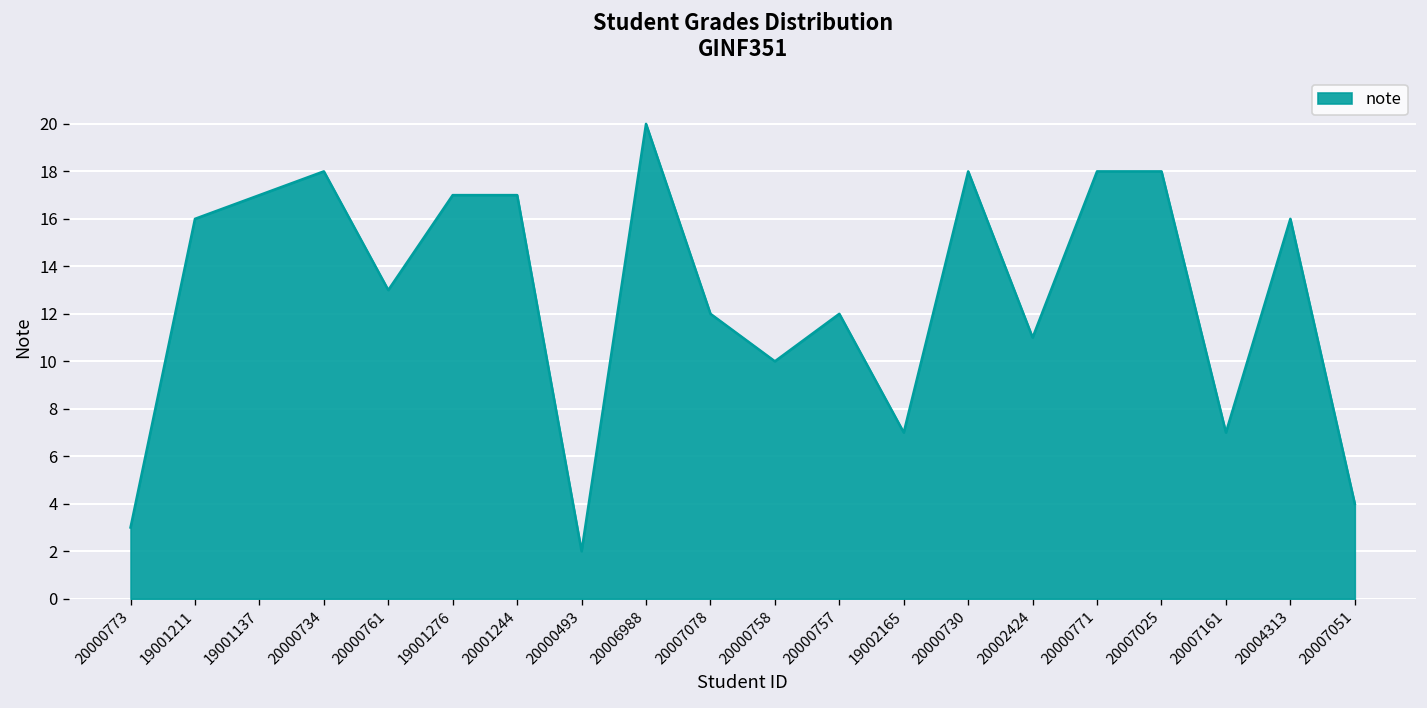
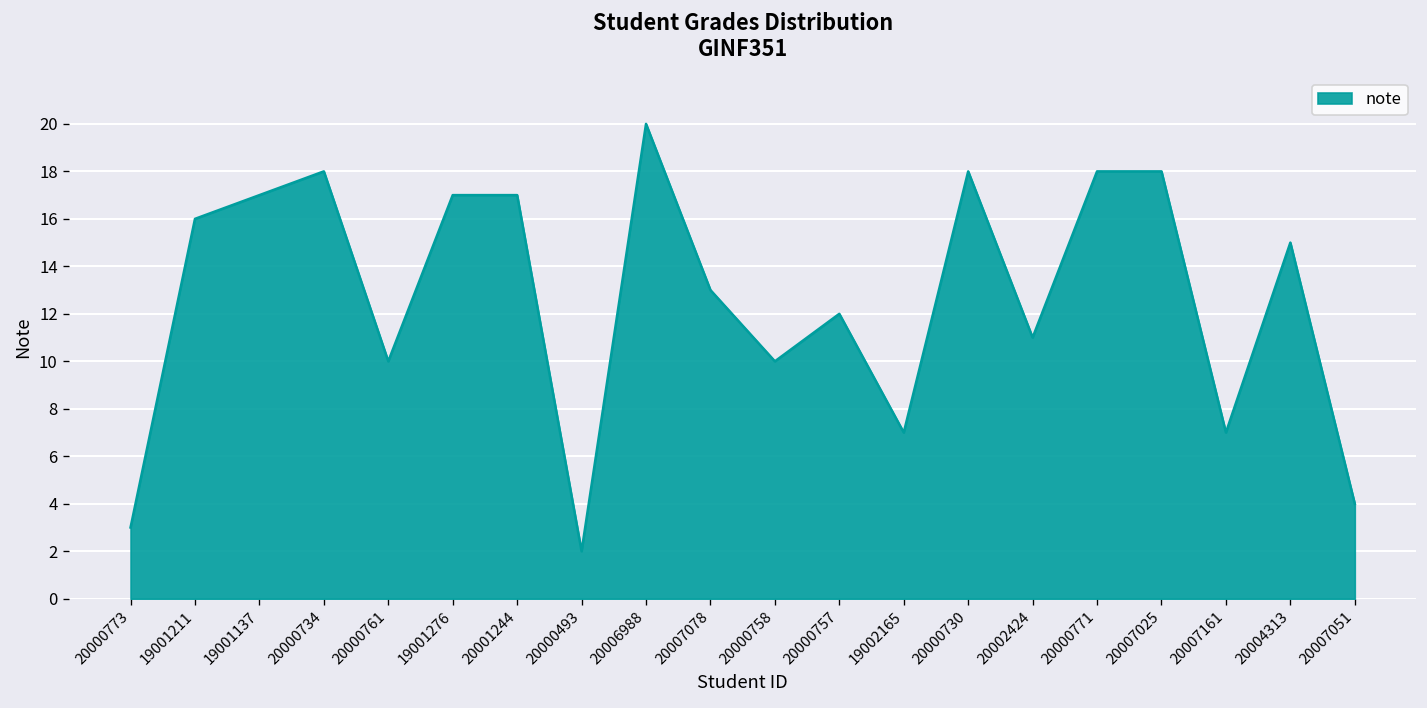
  {
    "20000773": 3,
    "19001211": 16,
    "19001137": 17,
    "20000734": 18,
-   "20000761": 13,
+   "20000761": 10,
    "19001276": 17,
    "20001244": 17,
    "20000493": 2,
    "20006988": 20,
-   "20007078": 12,
+   "20007078": 13,
    "20000758": 10,
    "20000757": 12,
    "19002165": 7,
    "20000730": 18,
    "20002424": 11,
    "20000771": 18,
    "20007025": 18,
    "20007161": 7,
-   "20004313": 16,
+   "20004313": 15,
    "20007051": 4
  }
